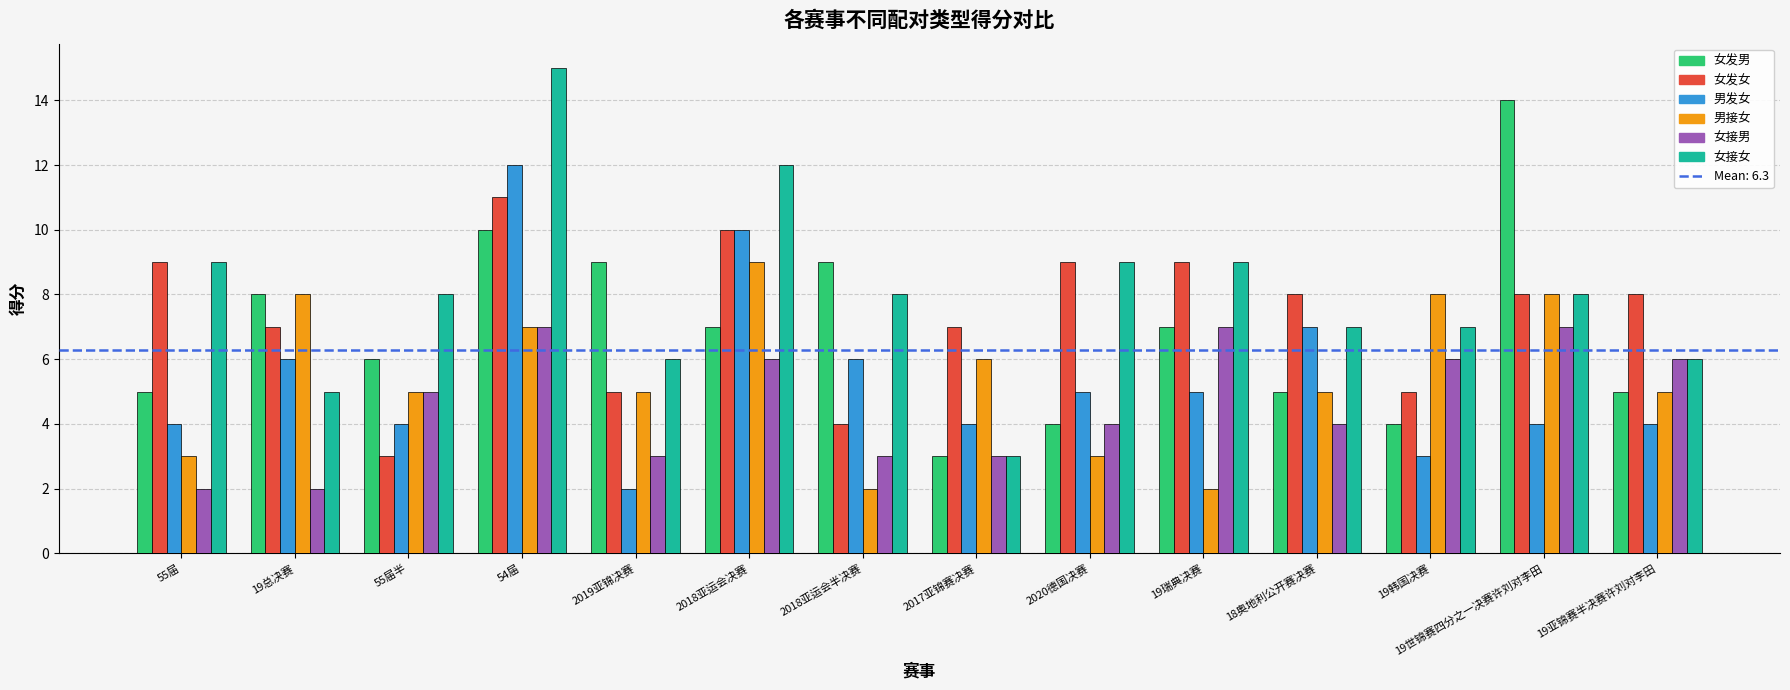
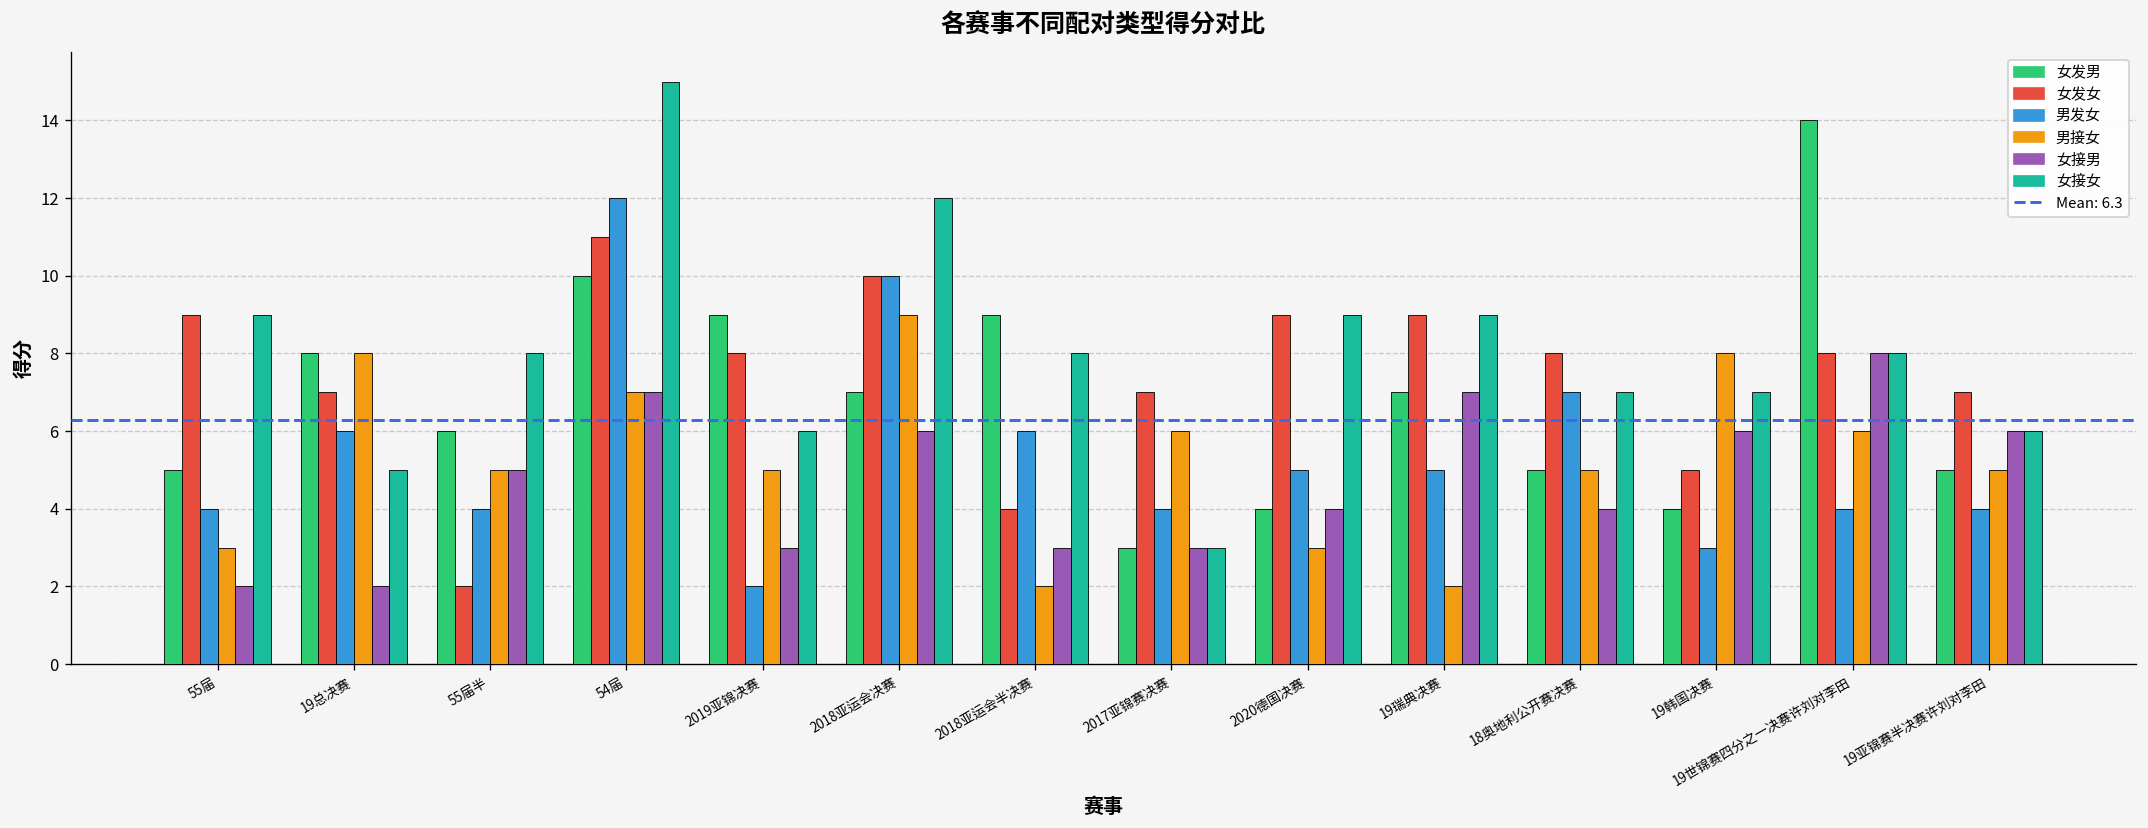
  {
    "女发女": {
      "55届": 9,
      "19总决赛": 7,
-     "55届半": 3,
+     "55届半": 2,
      "54届": 11,
-     "2019亚锦决赛": 5,
+     "2019亚锦决赛": 8,
      "2018亚运会决赛": 10,
      "2018亚运会半决赛": 4,
      "2017亚锦赛决赛": 7,
      "2020德国决赛": 9,
      "19瑞典决赛": 9,
      "18奥地利公开赛决赛": 8,
      "19韩国决赛": 5,
      "19世锦赛四分之一决赛许刘对李田": 8,
-     "19亚锦赛半决赛许刘对李田": 8
+     "19亚锦赛半决赛许刘对李田": 7
    },
    "男发女": {
      "55届": 4,
      "19总决赛": 6,
      "55届半": 4,
      "54届": 12,
      "2019亚锦决赛": 2,
      "2018亚运会决赛": 10,
      "2018亚运会半决赛": 6,
      "2017亚锦赛决赛": 4,
      "2020德国决赛": 5,
      "19瑞典决赛": 5,
      "18奥地利公开赛决赛": 7,
      "19韩国决赛": 3,
      "19世锦赛四分之一决赛许刘对李田": 4,
      "19亚锦赛半决赛许刘对李田": 4
    },
    "男接女": {
      "55届": 3,
      "19总决赛": 8,
      "55届半": 5,
      "54届": 7,
      "2019亚锦决赛": 5,
      "2018亚运会决赛": 9,
      "2018亚运会半决赛": 2,
      "2017亚锦赛决赛": 6,
      "2020德国决赛": 3,
      "19瑞典决赛": 2,
      "18奥地利公开赛决赛": 5,
      "19韩国决赛": 8,
-     "19世锦赛四分之一决赛许刘对李田": 8,
+     "19世锦赛四分之一决赛许刘对李田": 6,
      "19亚锦赛半决赛许刘对李田": 5
    },
    "女接男": {
      "55届": 2,
      "19总决赛": 2,
      "55届半": 5,
      "54届": 7,
      "2019亚锦决赛": 3,
      "2018亚运会决赛": 6,
      "2018亚运会半决赛": 3,
      "2017亚锦赛决赛": 3,
      "2020德国决赛": 4,
      "19瑞典决赛": 7,
      "18奥地利公开赛决赛": 4,
      "19韩国决赛": 6,
-     "19世锦赛四分之一决赛许刘对李田": 7,
+     "19世锦赛四分之一决赛许刘对李田": 8,
      "19亚锦赛半决赛许刘对李田": 6
    }
  }
